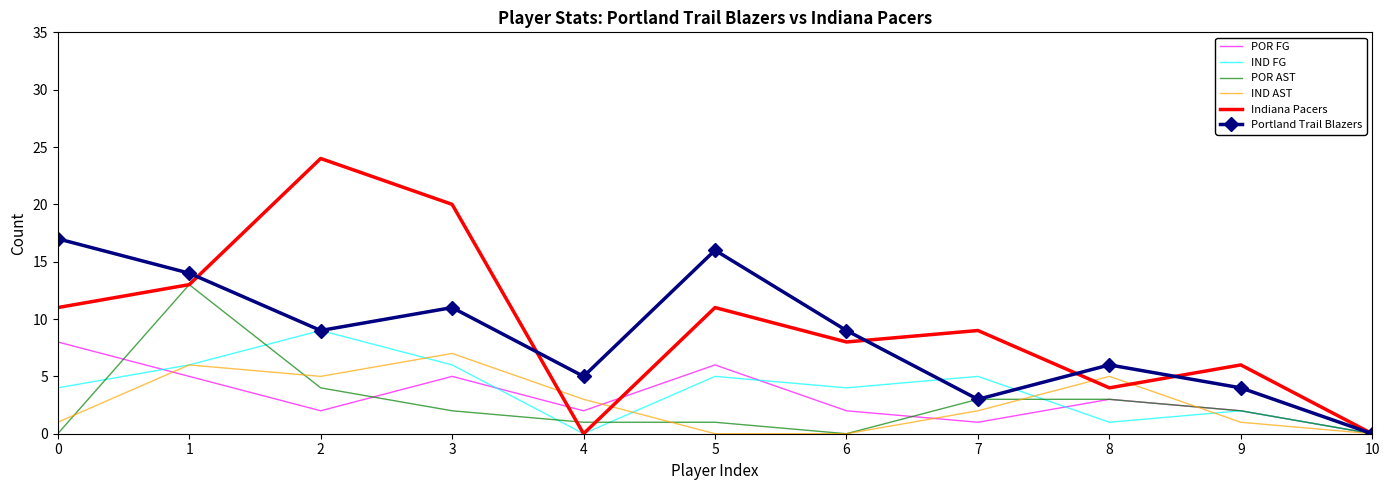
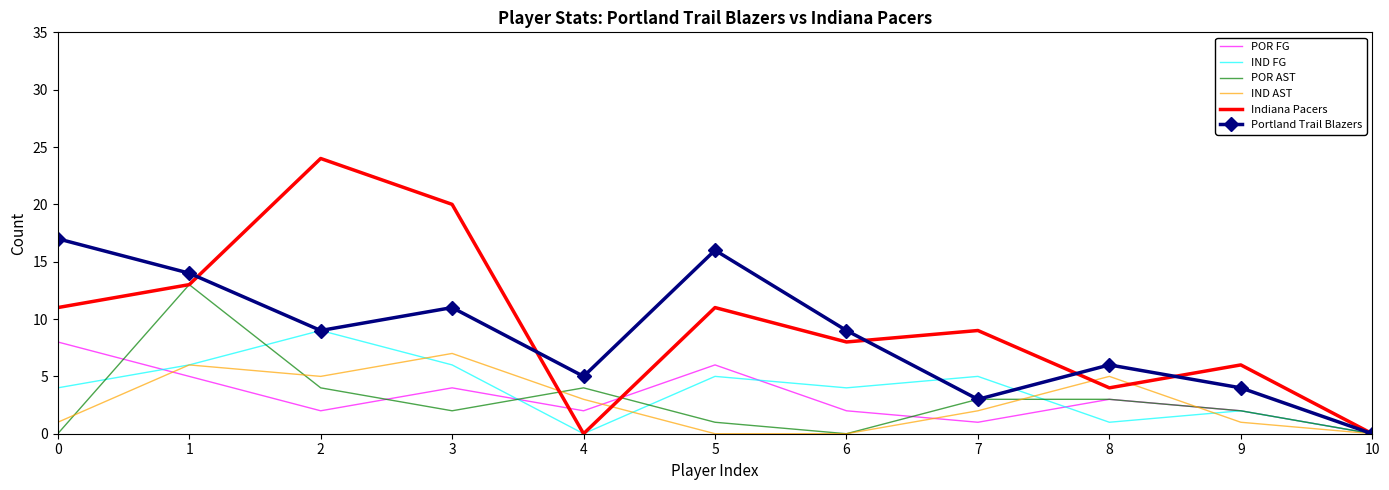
  {
    "POR FG": {
      "0": 8,
      "1": 5,
      "2": 2,
-     "3": 5,
+     "3": 4,
      "4": 2,
      "5": 6,
      "6": 2,
      "7": 1
    },
    "IND FG": {
      "0": 4,
      "3": 6,
      "5": 5,
      "6": 4,
      "7": 5,
      "8": 1
    },
    "POR AST": {
      "0": 0,
      "2": 4,
      "3": 2,
-     "4": 1,
+     "4": 4,
      "5": 1
    },
    "IND AST": {
      "0": 1,
      "2": 5,
      "3": 7,
      "4": 3,
      "5": 0,
      "7": 2,
      "8": 5,
      "9": 1
    },
    "Indiana Pacers": {
      "0": 11,
      "2": 24,
      "3": 20,
      "5": 11,
      "6": 8,
      "7": 9,
      "8": 4,
      "9": 6
    },
    "Portland Trail Blazers": {
      "0": 17,
      "1": 14,
      "3": 11,
      "4": 5,
      "5": 16,
      "6": 9,
      "8": 6,
      "9": 4
    }
  }
